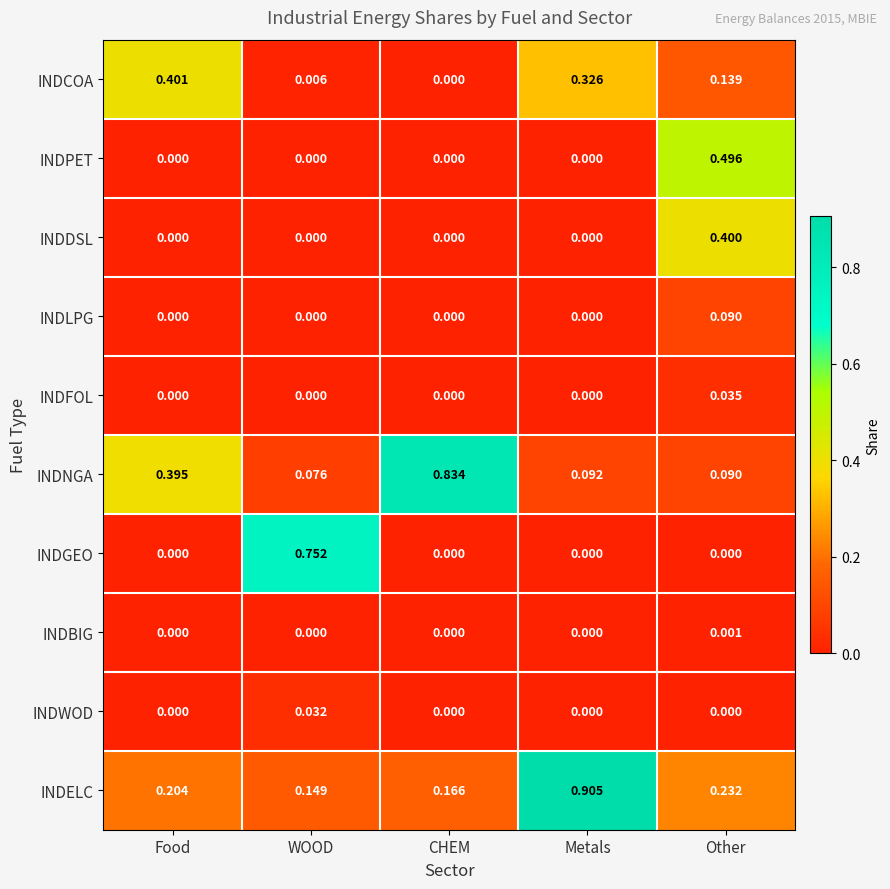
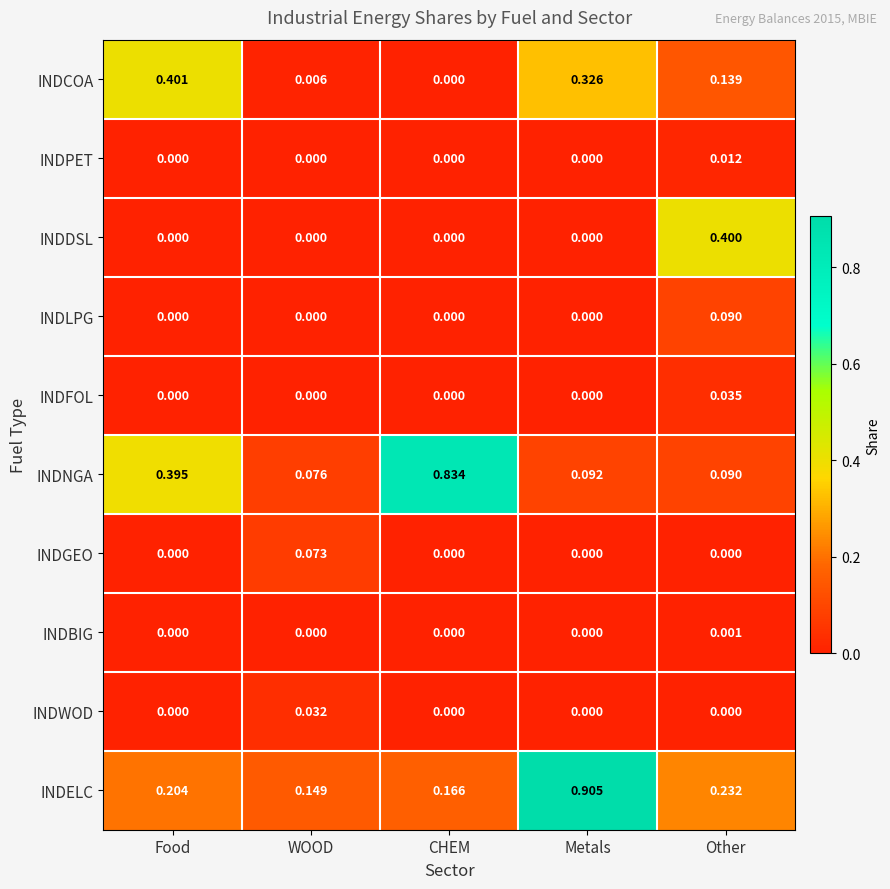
  {
    "INDCOA": {
      "Food": 0.401,
      "WOOD": 0.006,
      "CHEM": 0.000,
      "Metals": 0.326,
      "Other": 0.139
    },
    "INDPET": {
      "Food": 0.000,
      "WOOD": 0.000,
      "CHEM": 0.000,
      "Metals": 0.000,
-     "Other": 0.496
+     "Other": 0.012
    },
    "INDDSL": {
      "Food": 0.000,
      "WOOD": 0.000,
      "CHEM": 0.000,
      "Metals": 0.000,
      "Other": 0.400
    },
    "INDLPG": {
      "Food": 0.000,
      "WOOD": 0.000,
      "CHEM": 0.000,
      "Metals": 0.000,
      "Other": 0.090
    },
    "INDFOL": {
      "Food": 0.000,
      "WOOD": 0.000,
      "CHEM": 0.000,
      "Metals": 0.000,
      "Other": 0.035
    },
    "INDNGA": {
      "Food": 0.395,
      "WOOD": 0.076,
      "CHEM": 0.834,
      "Metals": 0.092,
      "Other": 0.090
    },
    "INDGEO": {
      "Food": 0.000,
-     "WOOD": 0.752,
+     "WOOD": 0.073,
      "CHEM": 0.000,
      "Metals": 0.000,
      "Other": 0.000
    },
    "INDBIG": {
      "Food": 0.000,
      "WOOD": 0.000,
      "CHEM": 0.000,
      "Metals": 0.000,
      "Other": 0.001
    },
    "INDWOD": {
      "Food": 0.000,
      "WOOD": 0.032,
      "CHEM": 0.000,
      "Metals": 0.000,
      "Other": 0.000
    },
    "INDELC": {
      "Food": 0.204,
      "WOOD": 0.149,
      "CHEM": 0.166,
      "Metals": 0.905,
      "Other": 0.232
    }
  }
